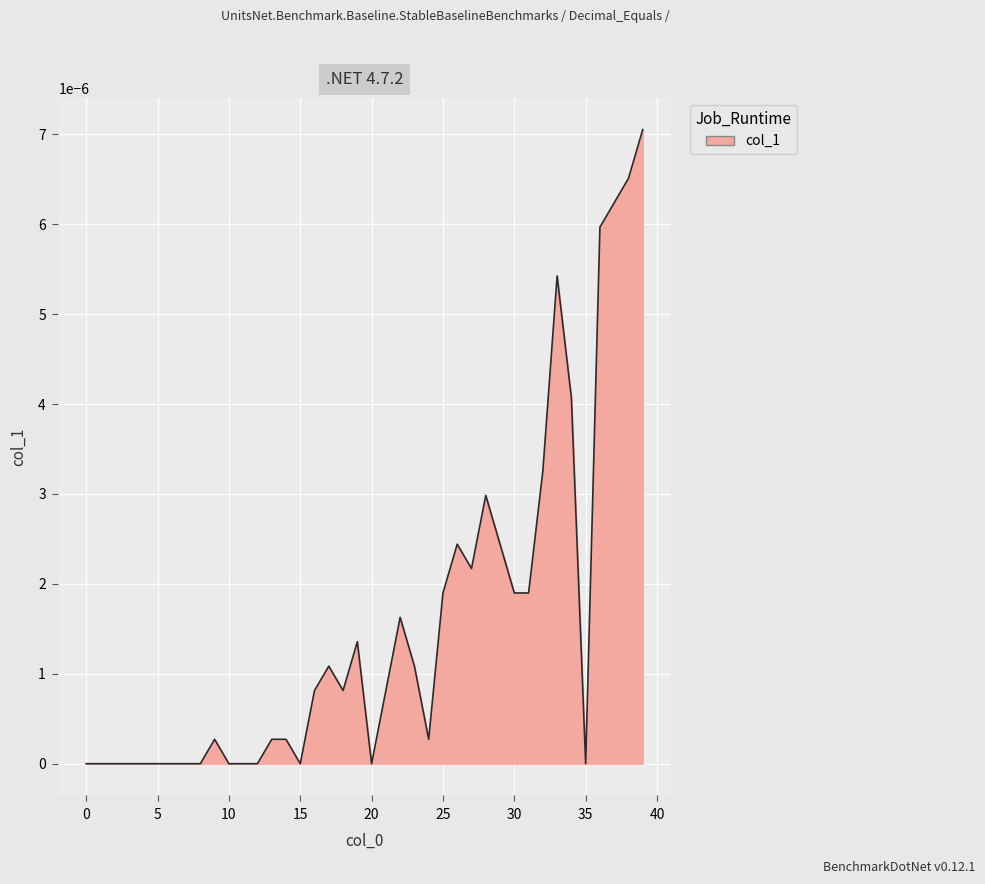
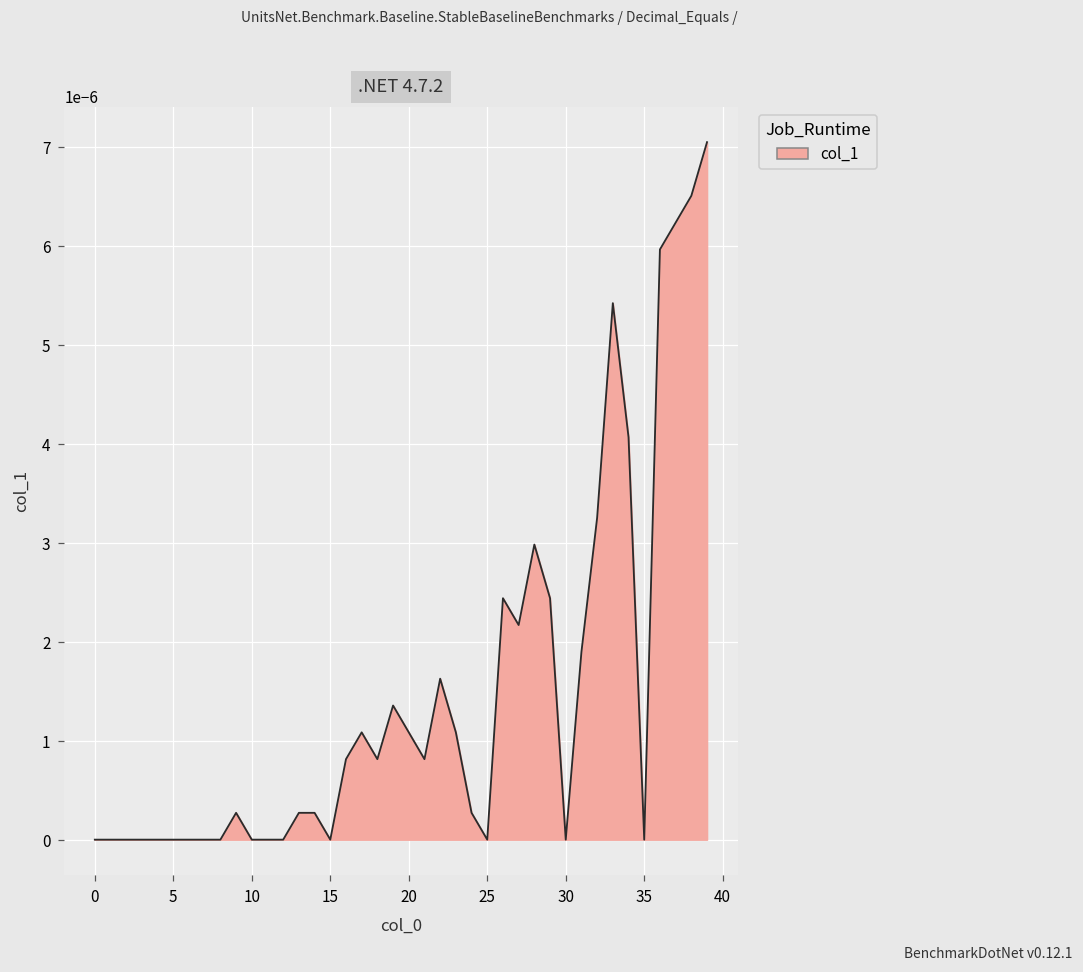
  {
    "0": 0.000000,
    "5": 0.000000,
    "10": 0.000000,
    "15": 0.000000,
-   "20": 0.000000,
-   "25": 0.000002,
-   "30": 0.000002,
+   "20": 0.000001,
+   "25": 0.000000,
+   "30": 0.000000,
    "35": 0.000000
  }
